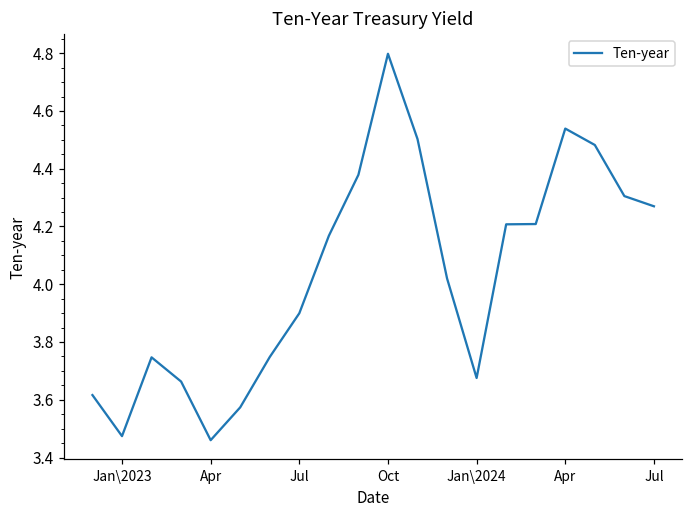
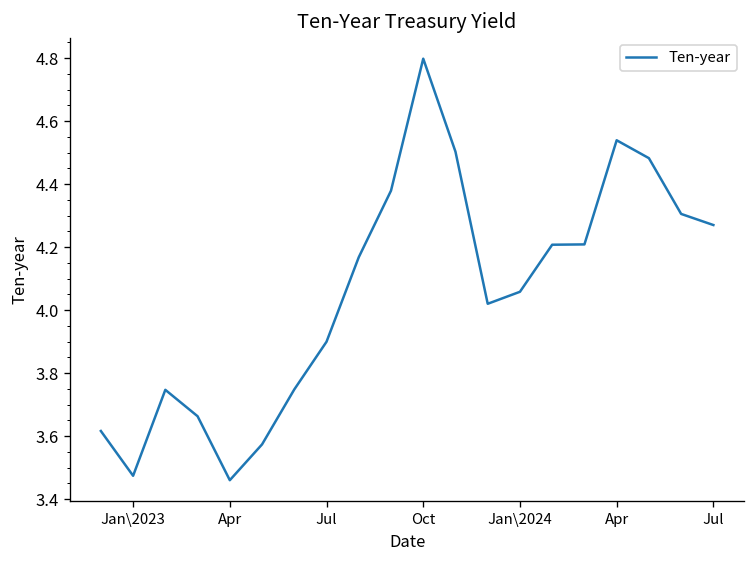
  {
    "Jan\\2023": 3.47,
    "Oct": 4.80,
-   "Jan\\2024": 3.68
+   "Jan\\2024": 4.06
  }
